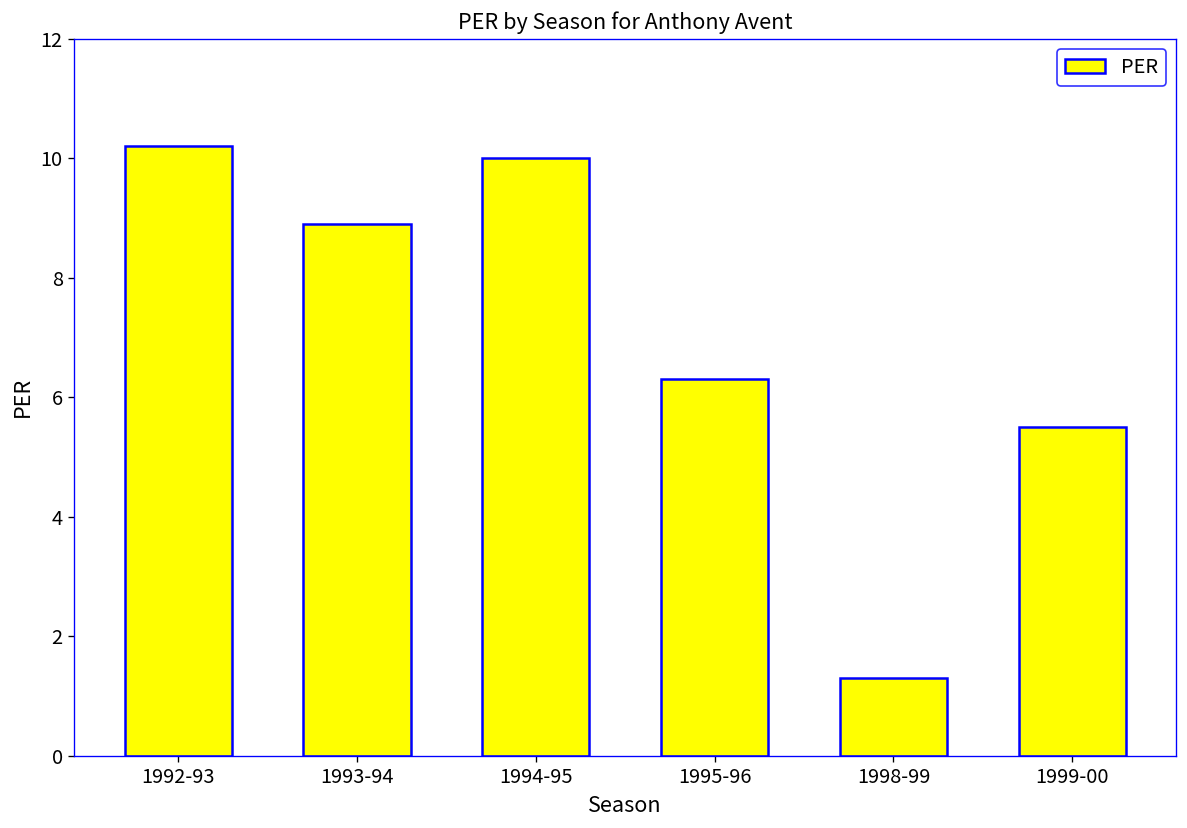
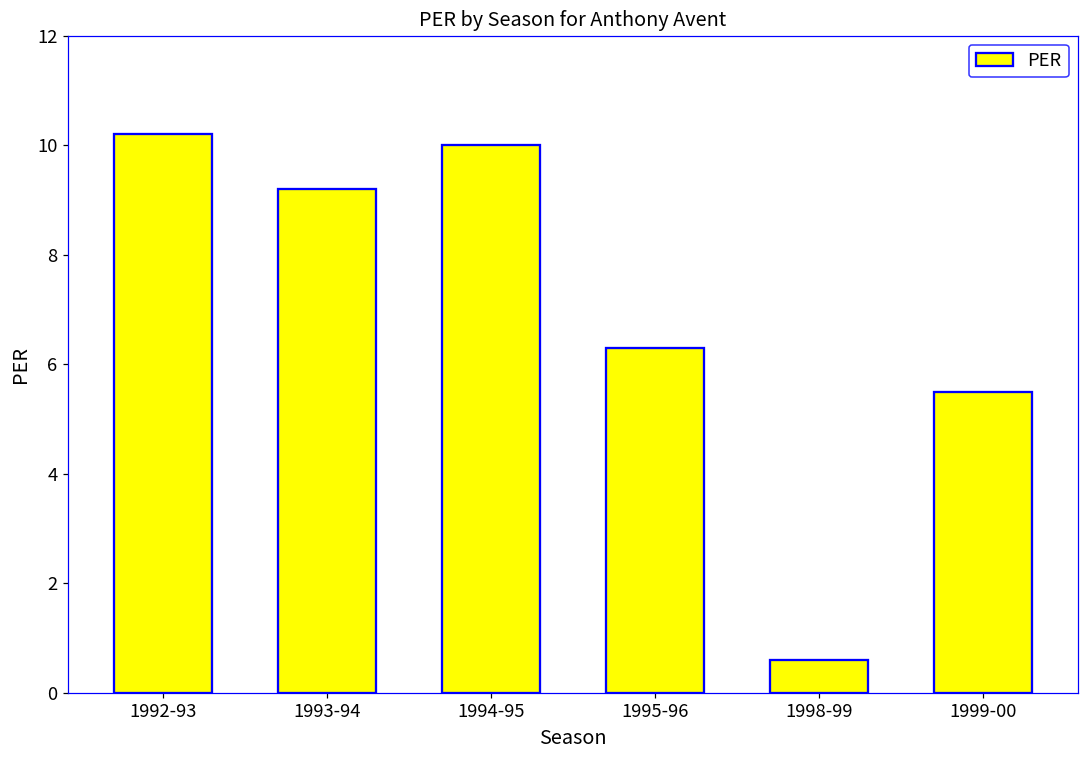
  {
    "1992-93": 10.2,
-   "1993-94": 8.9,
+   "1993-94": 9.2,
    "1994-95": 10.0,
    "1995-96": 6.3,
-   "1998-99": 1.3,
+   "1998-99": 0.6,
    "1999-00": 5.5
  }
